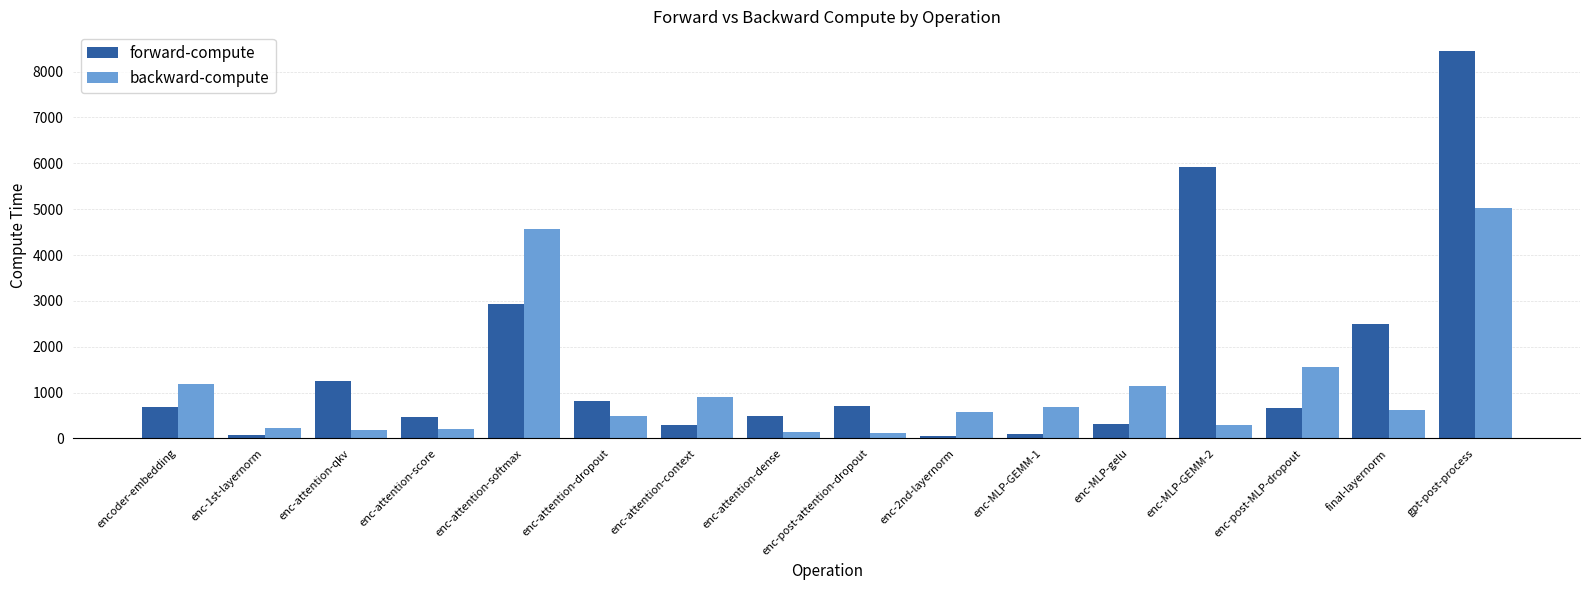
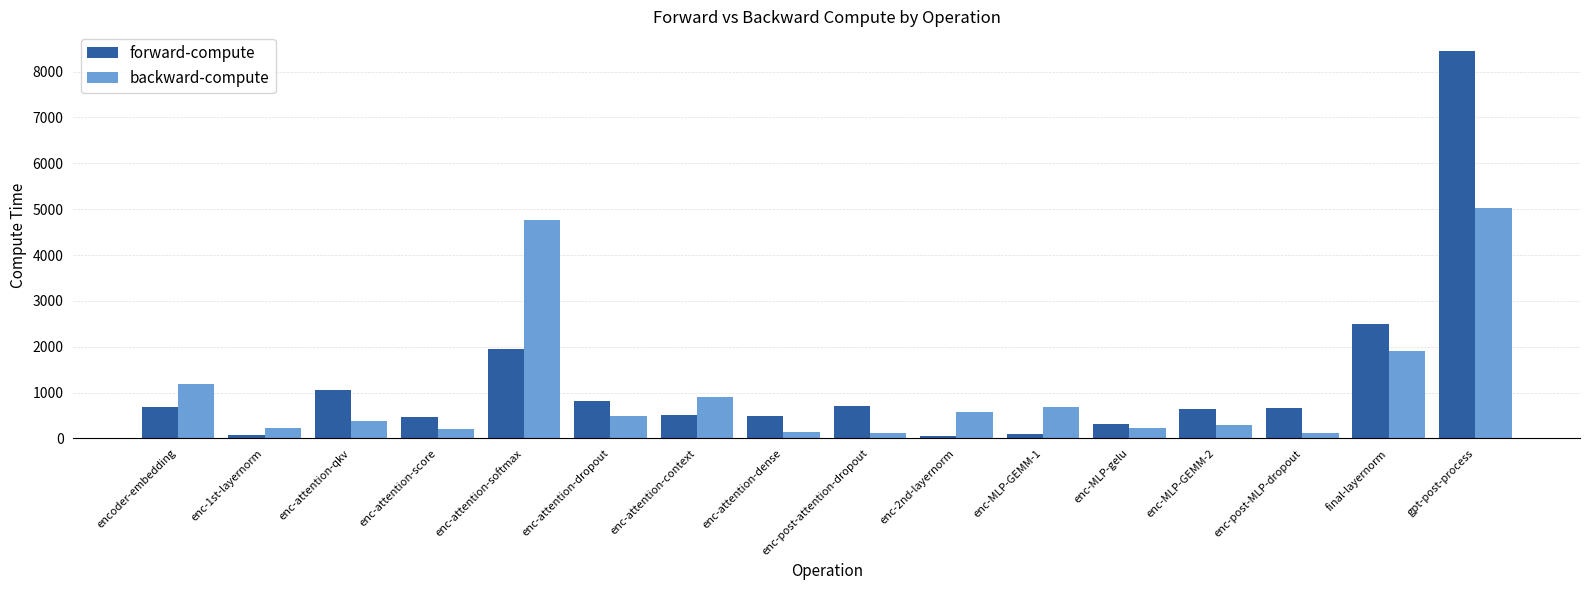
  {
    "forward-compute": {
      "encoder-embedding": 700,
      "enc-1st-layernorm": 100,
-     "enc-attention-qkv": 1200,
+     "enc-attention-qkv": 1100,
      "enc-attention-score": 500,
-     "enc-attention-softmax": 2900,
+     "enc-attention-softmax": 2000,
      "enc-attention-dropout": 800,
-     "enc-attention-context": 300,
+     "enc-attention-context": 500,
      "enc-attention-dense": 500,
      "enc-post-attention-dropout": 700,
      "enc-2nd-layernorm": 100,
      "enc-MLP-GEMM-1": 100,
      "enc-MLP-gelu": 300,
-     "enc-MLP-GEMM-2": 5900,
+     "enc-MLP-GEMM-2": 600,
      "enc-post-MLP-dropout": 700,
      "final-layernorm": 2500,
      "gpt-post-process": 8500
    },
    "backward-compute": {
      "encoder-embedding": 1200,
      "enc-1st-layernorm": 200,
-     "enc-attention-qkv": 200,
+     "enc-attention-qkv": 400,
      "enc-attention-score": 200,
-     "enc-attention-softmax": 4600,
+     "enc-attention-softmax": 4800,
      "enc-attention-dropout": 500,
      "enc-attention-context": 900,
      "enc-attention-dense": 100,
      "enc-post-attention-dropout": 100,
      "enc-2nd-layernorm": 600,
      "enc-MLP-GEMM-1": 700,
-     "enc-MLP-gelu": 1100,
+     "enc-MLP-gelu": 200,
      "enc-MLP-GEMM-2": 300,
-     "enc-post-MLP-dropout": 1600,
-     "final-layernorm": 600,
+     "enc-post-MLP-dropout": 100,
+     "final-layernorm": 1900,
      "gpt-post-process": 5000
    }
  }
